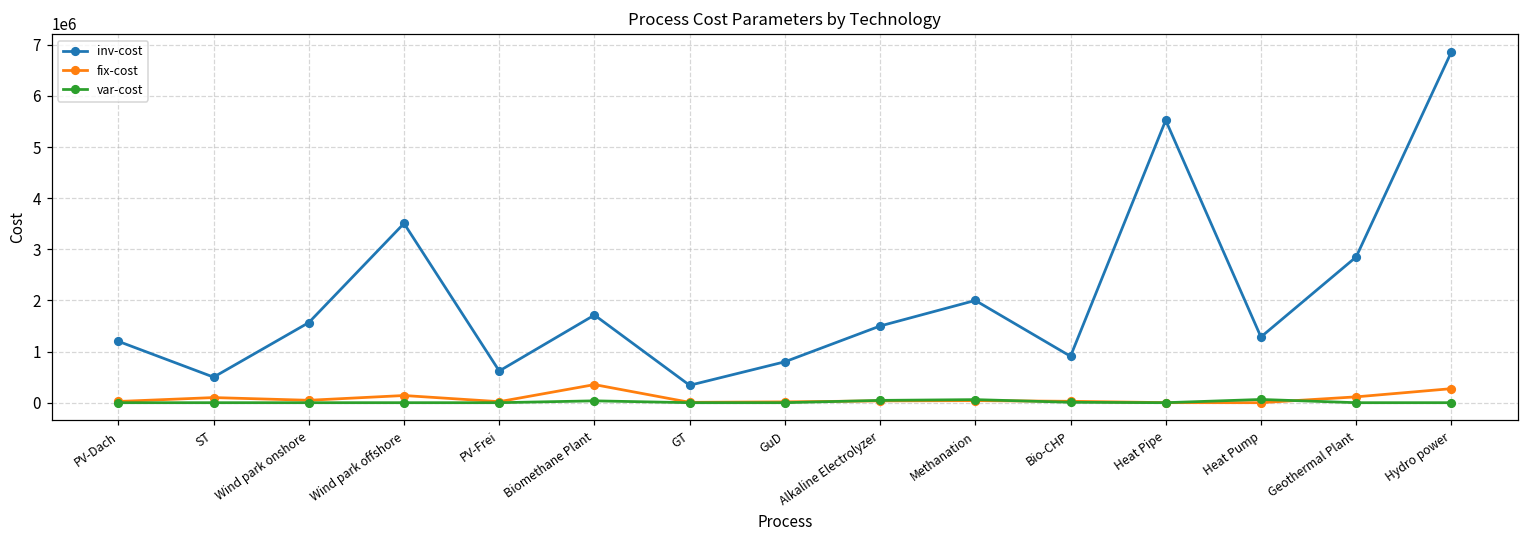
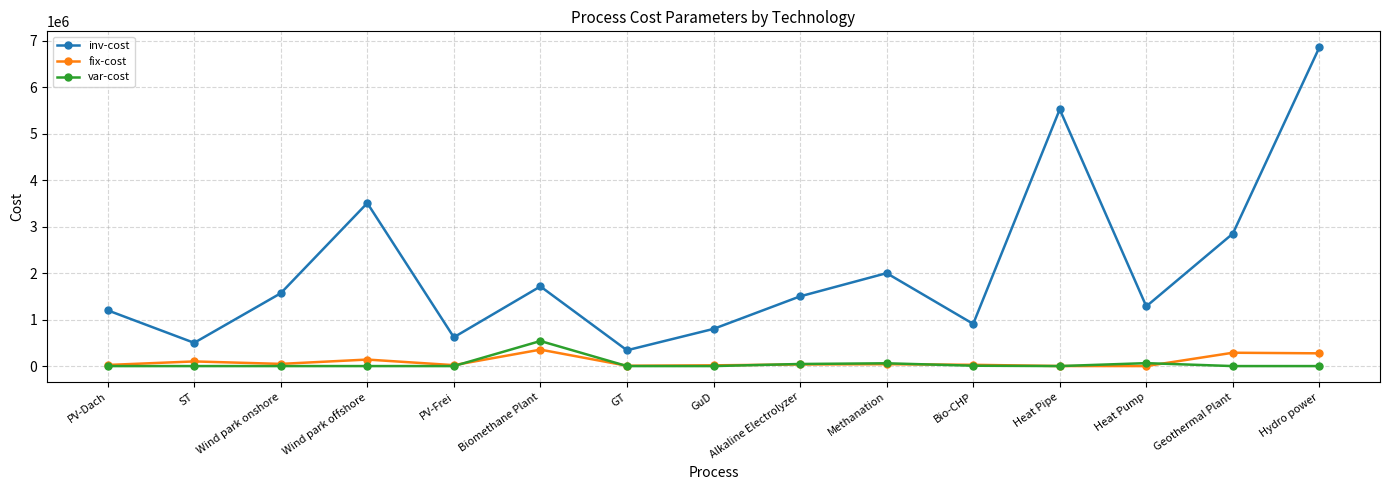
  {
    "inv-cost": {
      "PV-Dach": 1200000,
      "ST": 500000,
      "Wind park onshore": 1600000,
      "Wind park offshore": 3500000,
      "PV-Frei": 600000,
      "Biomethane Plant": 1700000,
      "GT": 300000,
      "GuD": 800000,
      "Alkaline Electrolyzer": 1500000,
      "Methanation": 2000000,
      "Bio-CHP": 900000,
      "Heat Pipe": 5500000,
      "Heat Pump": 1300000,
      "Geothermal Plant": 2900000,
      "Hydro power": 6900000
    },
    "fix-cost": {
      "ST": 100000,
      "Wind park offshore": 100000,
      "Biomethane Plant": 400000,
      "Heat Pump": 0,
-     "Geothermal Plant": 100000,
+     "Geothermal Plant": 300000,
      "Hydro power": 300000
    },
    "var-cost": {
      "ST": 0,
      "Wind park offshore": 0,
-     "Biomethane Plant": 0,
+     "Biomethane Plant": 500000,
      "Heat Pump": 100000,
      "Geothermal Plant": 0,
      "Hydro power": 0
    }
  }
